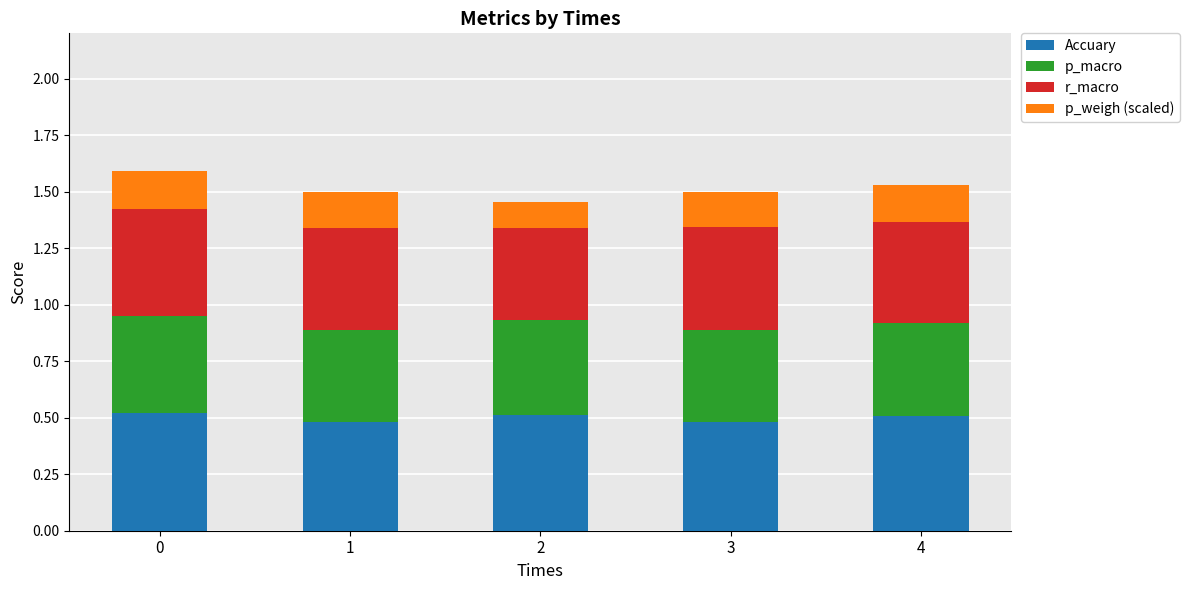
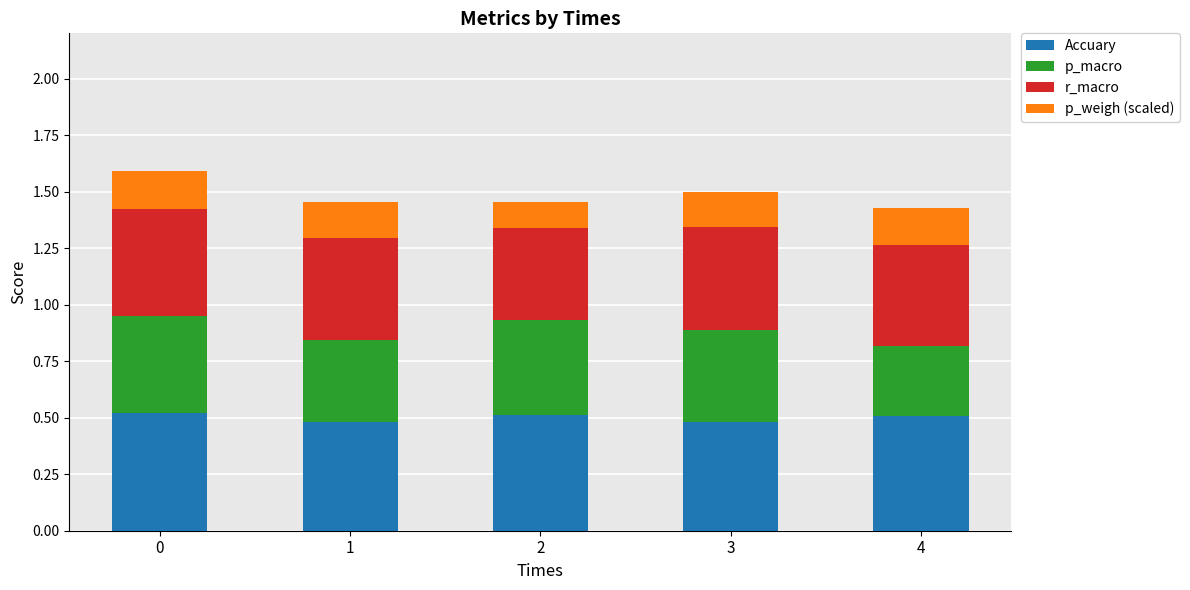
  {
    "Accuary": {
      "0": 0.52,
      "1": 0.48,
      "2": 0.51,
      "3": 0.48,
      "4": 0.51
    },
    "p_macro": {
      "0": 0.43,
-     "1": 0.40,
+     "1": 0.36,
      "2": 0.42,
      "3": 0.41,
-     "4": 0.41
+     "4": 0.31
    },
    "r_macro": {
      "0": 0.47,
      "1": 0.45,
      "2": 0.41,
      "3": 0.46,
      "4": 0.45
    },
    "p_weigh (scaled)": {
      "0": 0.17,
      "1": 0.16,
      "2": 0.11,
      "3": 0.16,
      "4": 0.17
    }
  }
